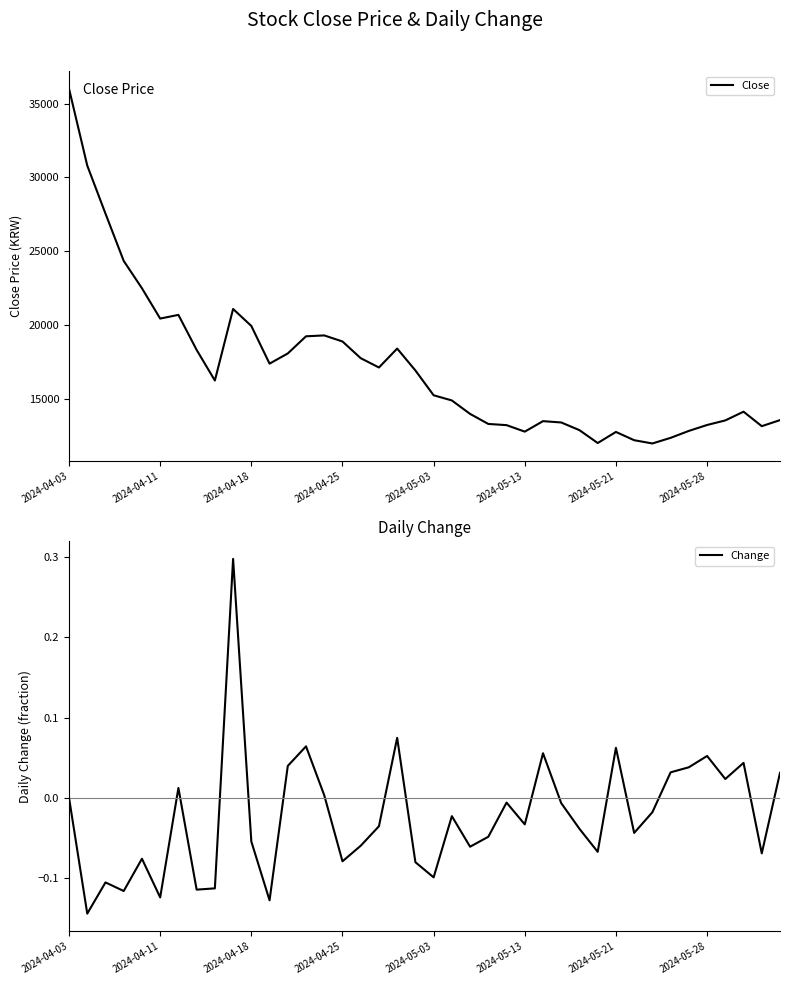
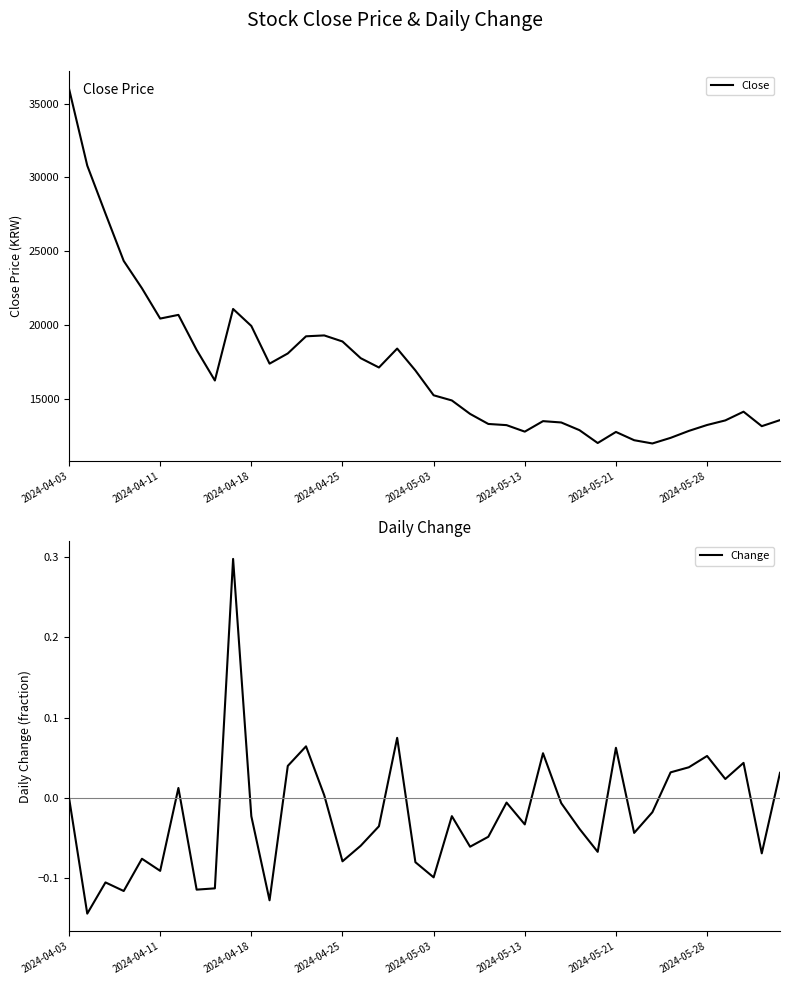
  {
    "Daily Change": {
      "2024-04-03": 0.00,
-     "2024-04-11": -0.12,
-     "2024-04-18": -0.05,
+     "2024-04-11": -0.09,
+     "2024-04-18": -0.02,
      "2024-04-25": -0.08,
      "2024-05-03": -0.10,
      "2024-05-13": -0.03,
      "2024-05-21": 0.06,
      "2024-05-28": 0.05
    }
  }
